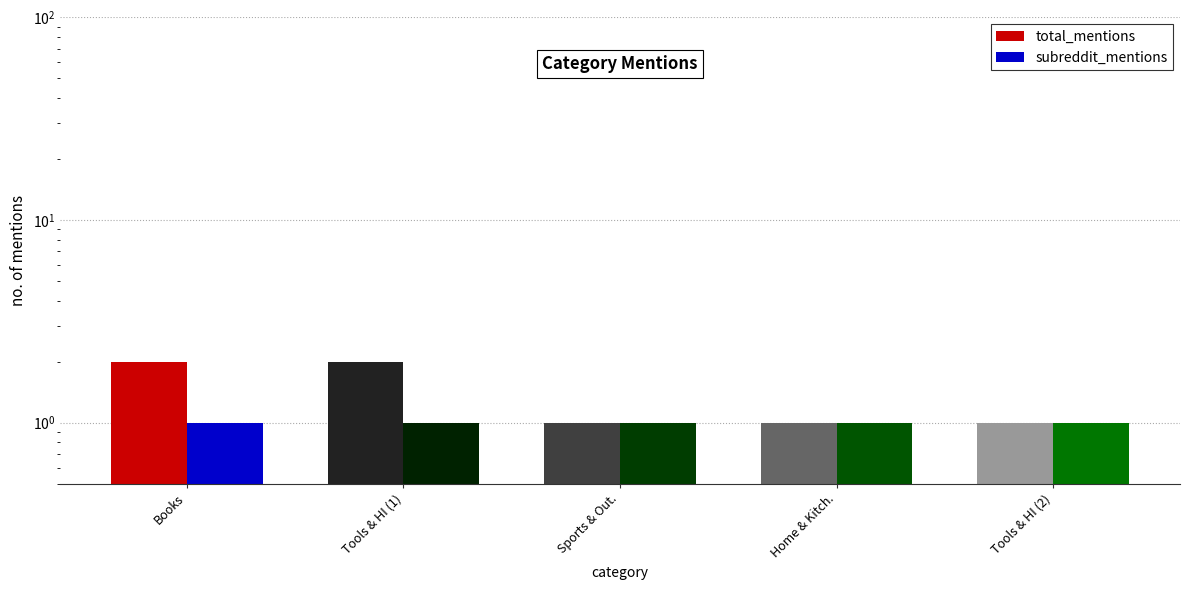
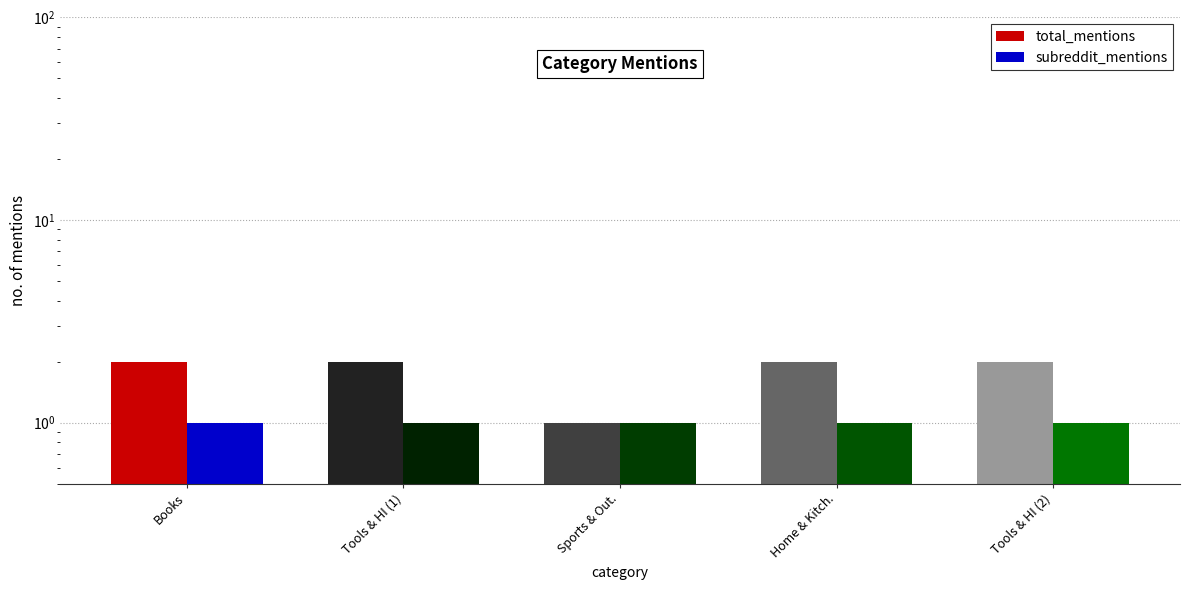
  {
    "total_mentions": {
      "Books": 2,
      "Tools & HI (1)": 2,
      "Sports & Out.": 1,
-     "Home & Kitch.": 1,
-     "Tools & HI (2)": 1
+     "Home & Kitch.": 2,
+     "Tools & HI (2)": 2
    },
    "subreddit_mentions": {
      "Books": 1,
      "Tools & HI (1)": 1,
      "Sports & Out.": 1,
      "Home & Kitch.": 1,
      "Tools & HI (2)": 1
    }
  }
